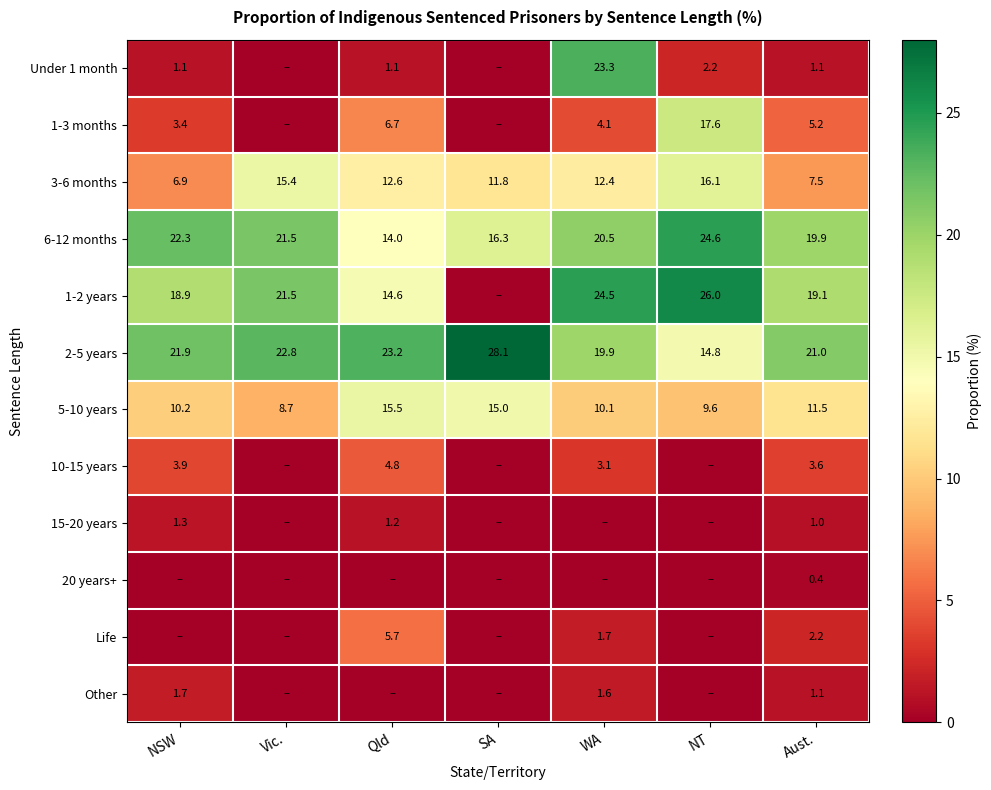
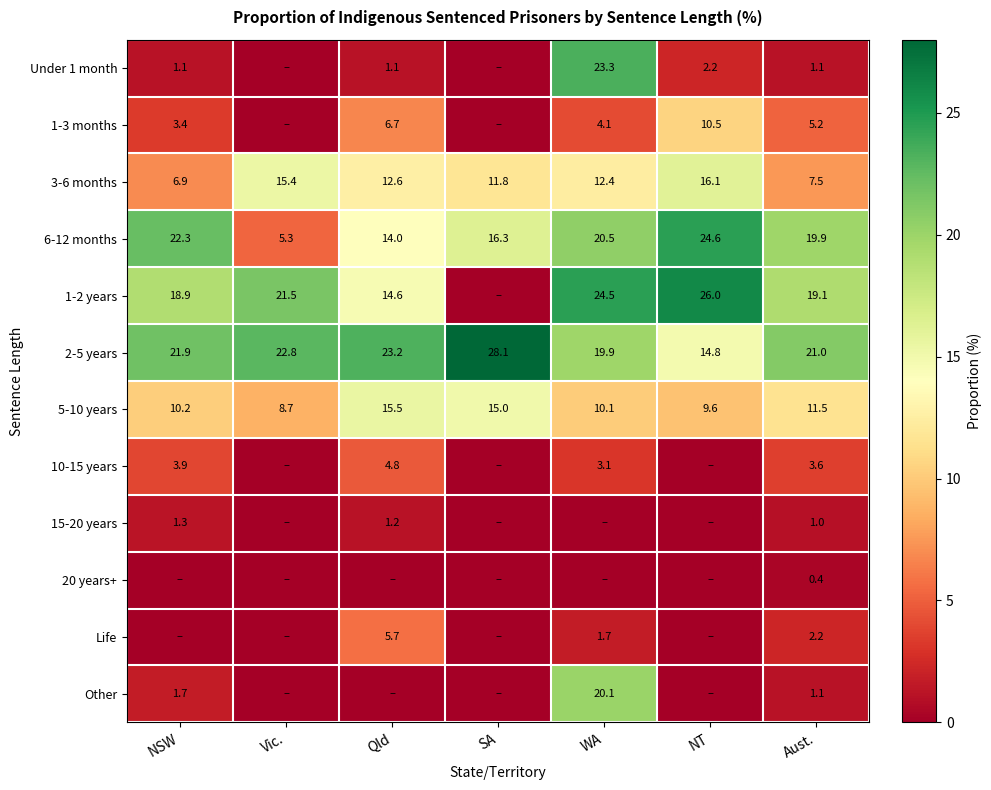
  {
    "Under 1 month": {
      "NSW": 1.1,
      "Qld": 1.1,
      "WA": 23.3,
      "NT": 2.2,
      "Aust.": 1.1
    },
    "1-3 months": {
      "NSW": 3.4,
      "Qld": 6.7,
      "WA": 4.1,
-     "NT": 17.6,
+     "NT": 10.5,
      "Aust.": 5.2
    },
    "3-6 months": {
      "NSW": 6.9,
      "Vic.": 15.4,
      "Qld": 12.6,
      "SA": 11.8,
      "WA": 12.4,
      "NT": 16.1,
      "Aust.": 7.5
    },
    "6-12 months": {
      "NSW": 22.3,
-     "Vic.": 21.5,
+     "Vic.": 5.3,
      "Qld": 14.0,
      "SA": 16.3,
      "WA": 20.5,
      "NT": 24.6,
      "Aust.": 19.9
    },
    "1-2 years": {
      "NSW": 18.9,
      "Vic.": 21.5,
      "Qld": 14.6,
      "WA": 24.5,
      "NT": 26.0,
      "Aust.": 19.1
    },
    "2-5 years": {
      "NSW": 21.9,
      "Vic.": 22.8,
      "Qld": 23.2,
      "SA": 28.1,
      "WA": 19.9,
      "NT": 14.8,
      "Aust.": 21.0
    },
    "5-10 years": {
      "NSW": 10.2,
      "Vic.": 8.7,
      "Qld": 15.5,
      "SA": 15.0,
      "WA": 10.1,
      "NT": 9.6,
      "Aust.": 11.5
    },
    "10-15 years": {
      "NSW": 3.9,
      "Qld": 4.8,
      "WA": 3.1,
      "Aust.": 3.6
    },
    "15-20 years": {
      "NSW": 1.3,
      "Qld": 1.2,
      "Aust.": 1.0
    },
    "20 years+": {
      "Aust.": 0.4
    },
    "Life": {
      "Qld": 5.7,
      "WA": 1.7,
      "Aust.": 2.2
    },
    "Other": {
      "NSW": 1.7,
-     "WA": 1.6,
+     "WA": 20.1,
      "Aust.": 1.1
    }
  }
